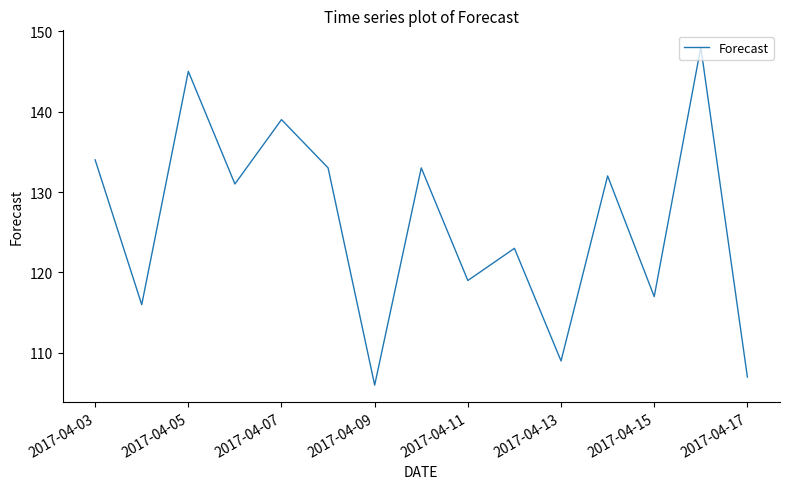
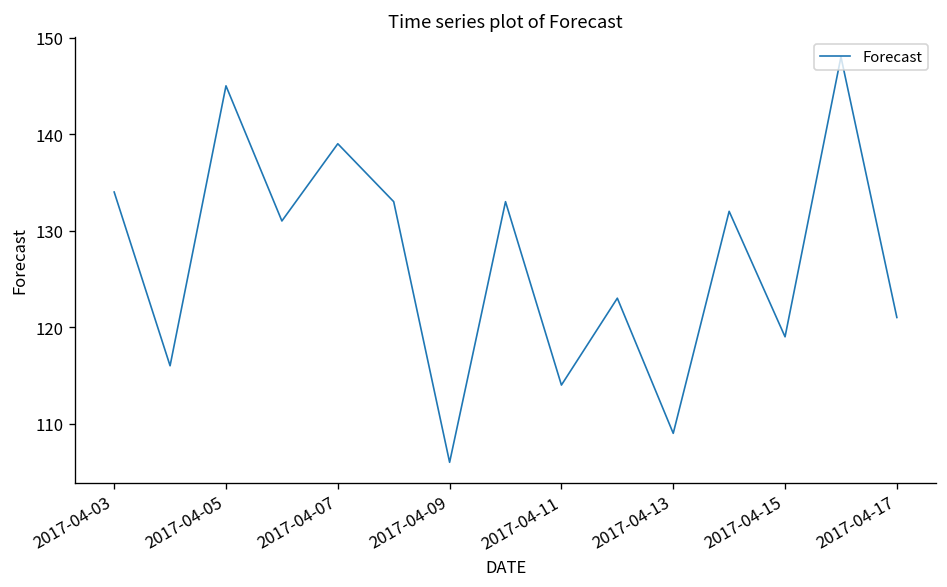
  {
    "2017-04-03": 134,
    "2017-04-05": 145,
    "2017-04-07": 139,
    "2017-04-09": 106,
-   "2017-04-11": 119,
+   "2017-04-11": 114,
    "2017-04-13": 109,
-   "2017-04-15": 117,
-   "2017-04-17": 107
+   "2017-04-15": 119,
+   "2017-04-17": 121
  }
